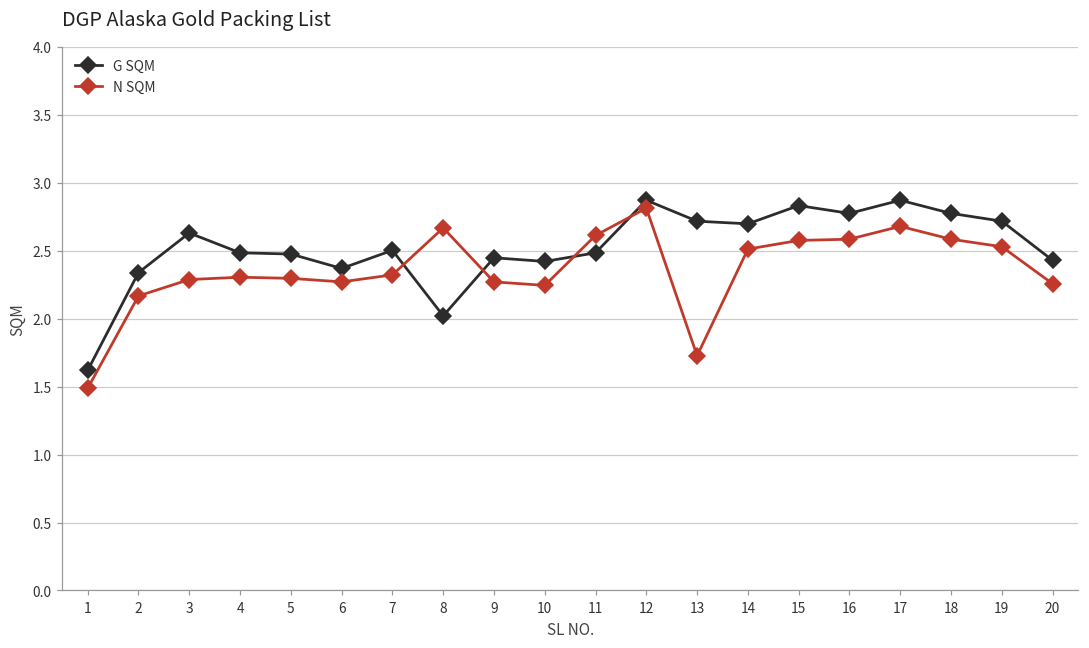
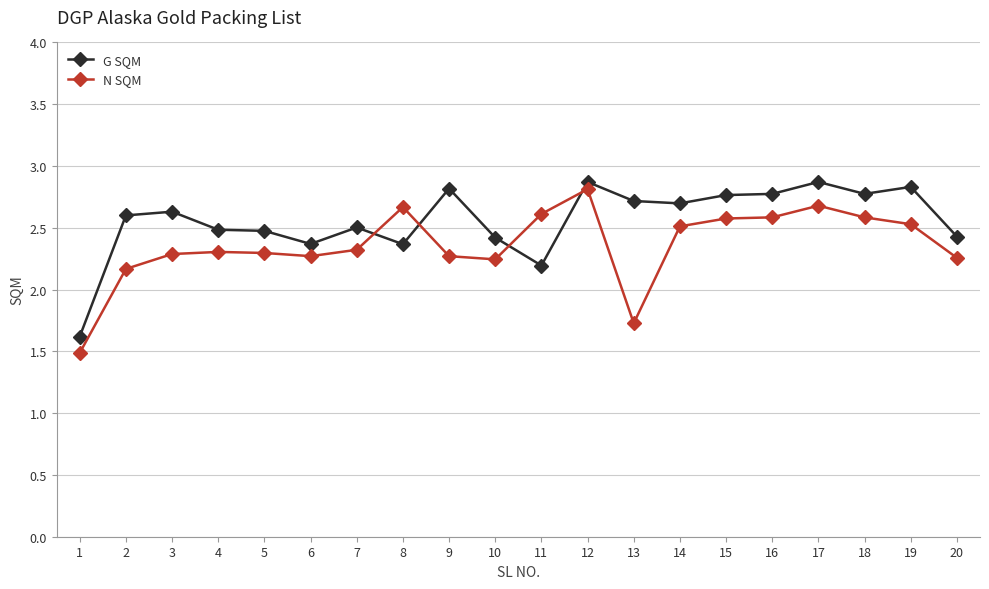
  {
    "G SQM": {
      "1": 1.62,
-     "2": 2.34,
+     "2": 2.60,
      "3": 2.63,
      "4": 2.48,
      "5": 2.48,
      "6": 2.37,
      "7": 2.50,
-     "8": 2.02,
-     "9": 2.45,
+     "8": 2.37,
+     "9": 2.82,
      "10": 2.42,
-     "11": 2.48,
+     "11": 2.19,
      "12": 2.87,
      "13": 2.72,
      "14": 2.70,
-     "15": 2.83,
+     "15": 2.76,
      "16": 2.77,
      "17": 2.87,
      "18": 2.77,
-     "19": 2.72,
+     "19": 2.83,
      "20": 2.43
    },
    "N SQM": {
      "1": 1.49,
      "2": 2.17,
      "3": 2.29,
      "4": 2.30,
      "5": 2.30,
      "6": 2.27,
      "7": 2.32,
      "8": 2.67,
      "9": 2.27,
      "10": 2.24,
      "11": 2.61,
      "12": 2.81,
      "13": 1.73,
      "14": 2.51,
      "15": 2.58,
      "16": 2.58,
      "17": 2.68,
      "18": 2.58,
      "19": 2.53,
      "20": 2.26
    }
  }
